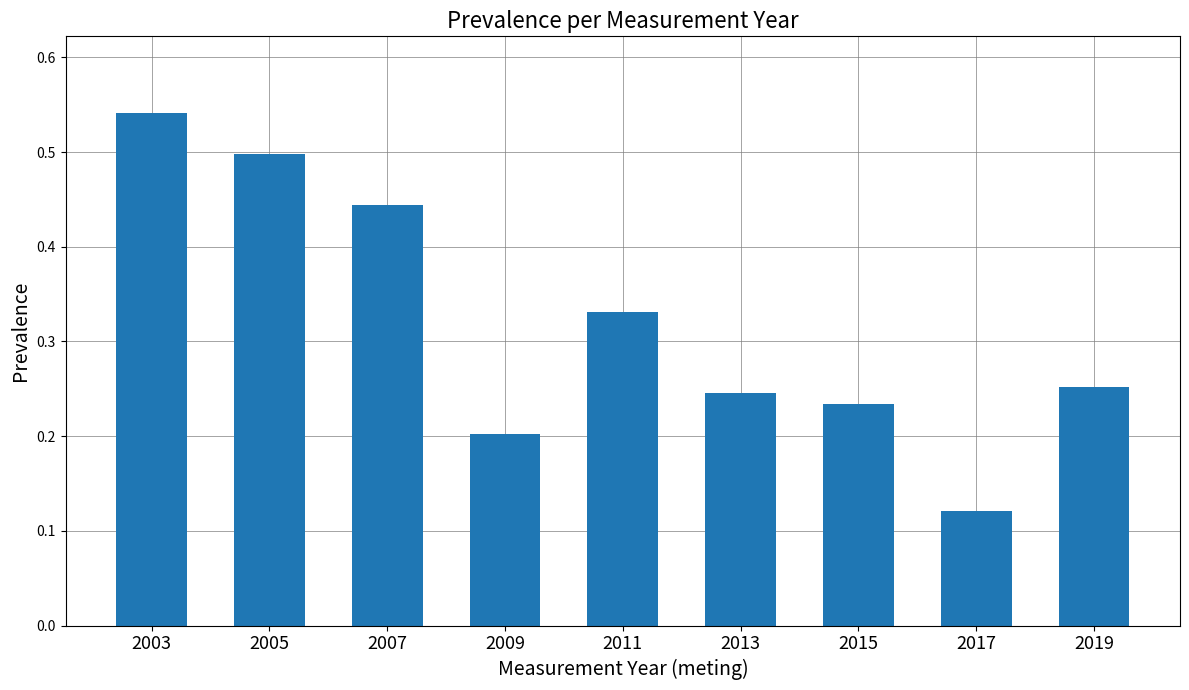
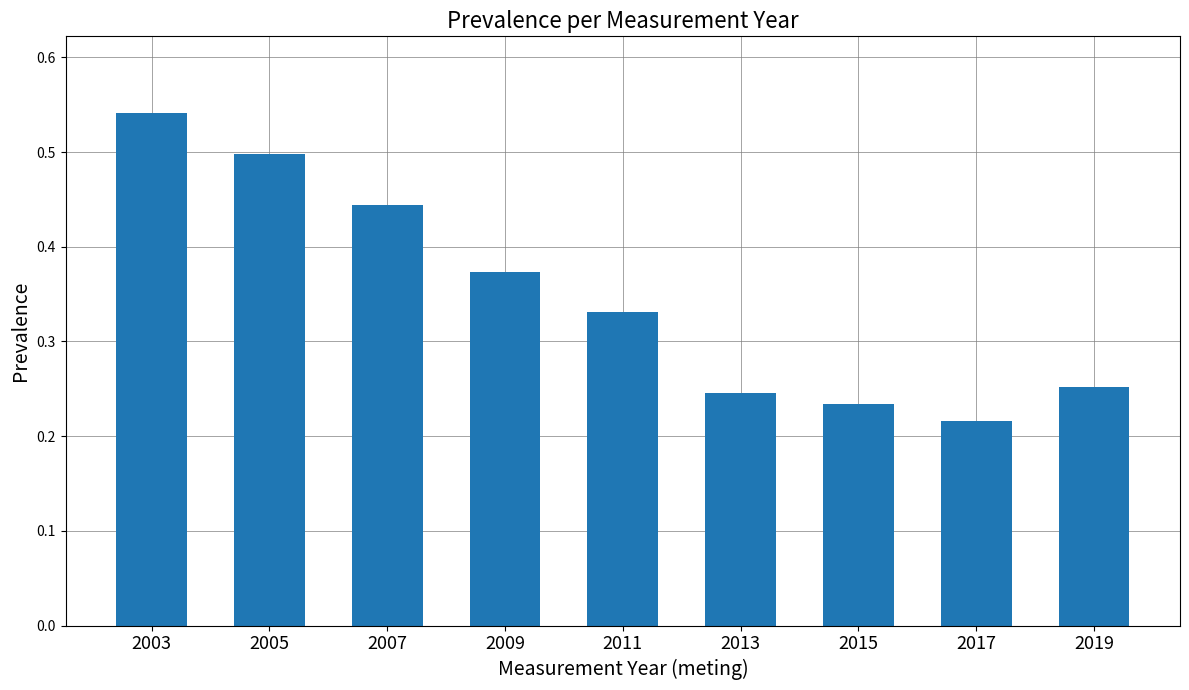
  {
    "2003": 0.54,
    "2005": 0.50,
    "2007": 0.44,
-   "2009": 0.20,
+   "2009": 0.37,
    "2011": 0.33,
    "2013": 0.25,
    "2015": 0.23,
-   "2017": 0.12,
+   "2017": 0.22,
    "2019": 0.25
  }
